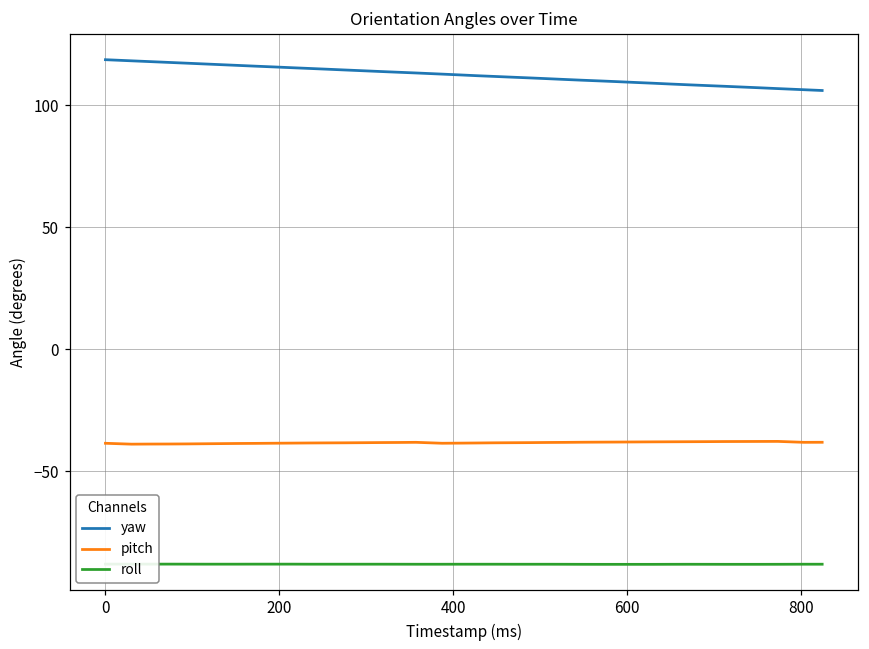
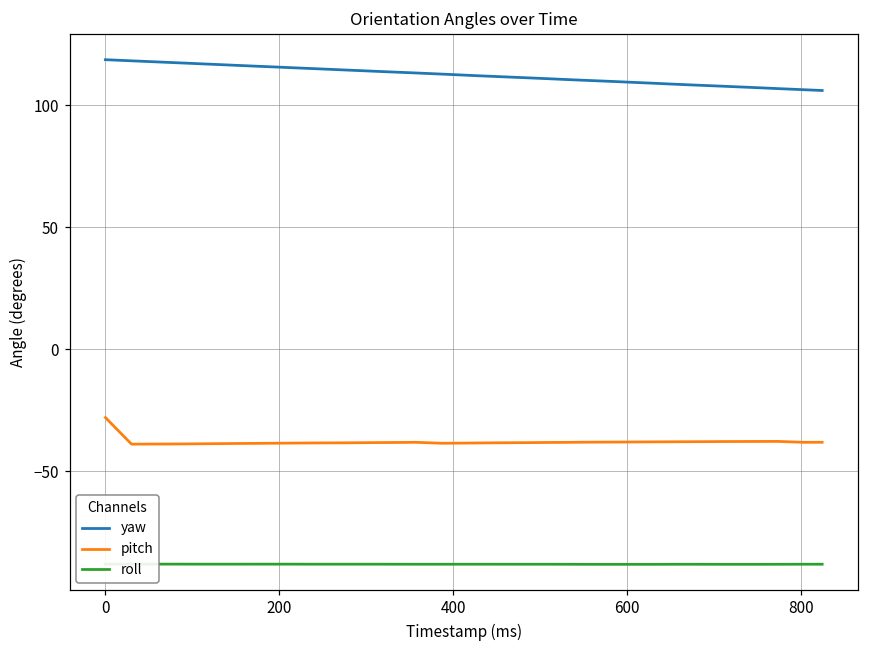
  {
    "yaw": {
      "0": 119
    },
    "pitch": {
-     "0": -39
+     "0": -28
    }
  }
